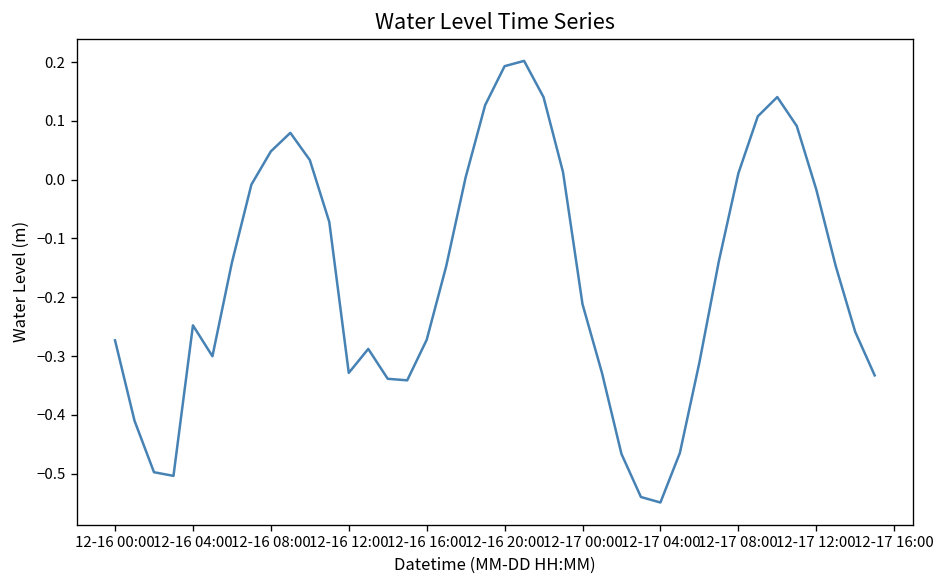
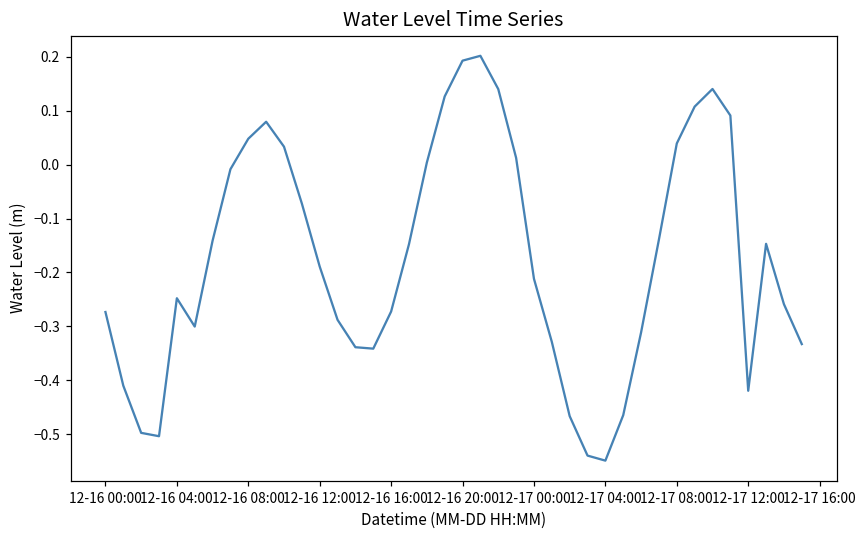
  {
    "12-16 00:00": -0.27,
    "12-16 04:00": -0.25,
    "12-16 08:00": 0.05,
-   "12-16 12:00": -0.33,
+   "12-16 12:00": -0.19,
    "12-16 16:00": -0.27,
    "12-16 20:00": 0.19,
    "12-17 00:00": -0.21,
    "12-17 04:00": -0.55,
-   "12-17 08:00": 0.01,
-   "12-17 12:00": -0.02
+   "12-17 08:00": 0.04,
+   "12-17 12:00": -0.42
  }
